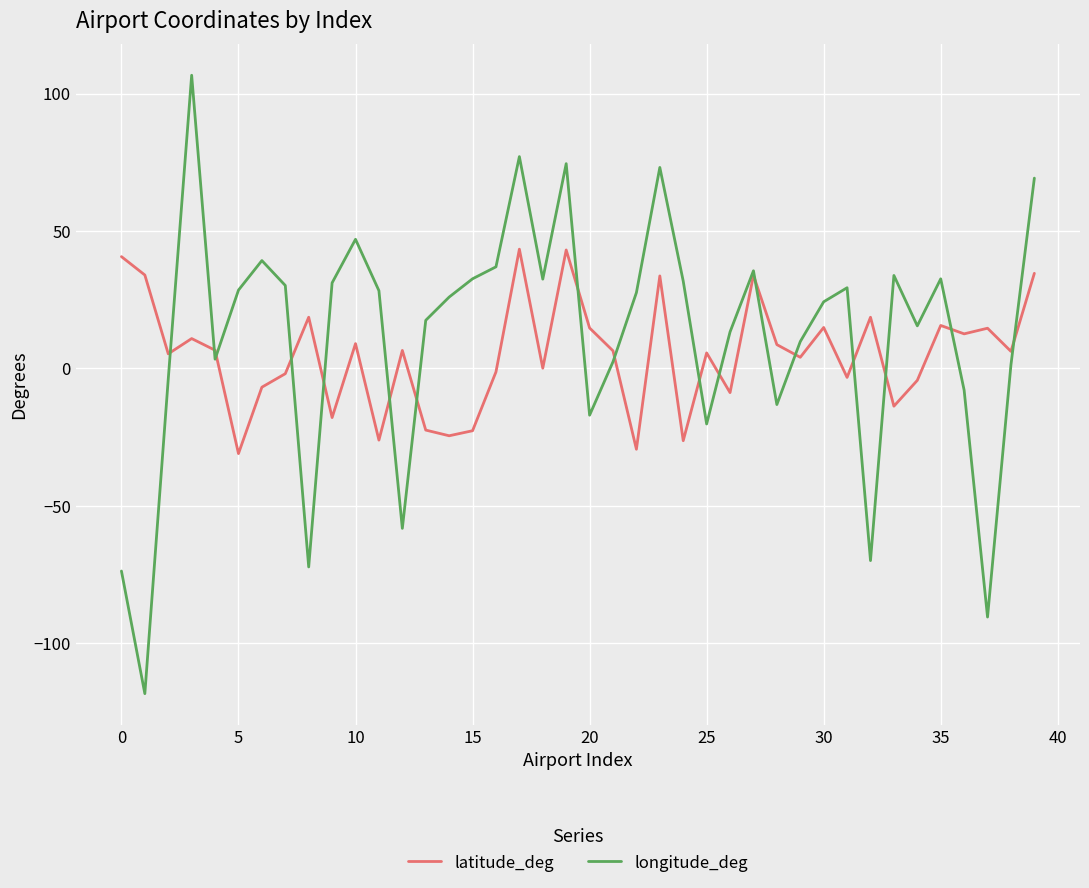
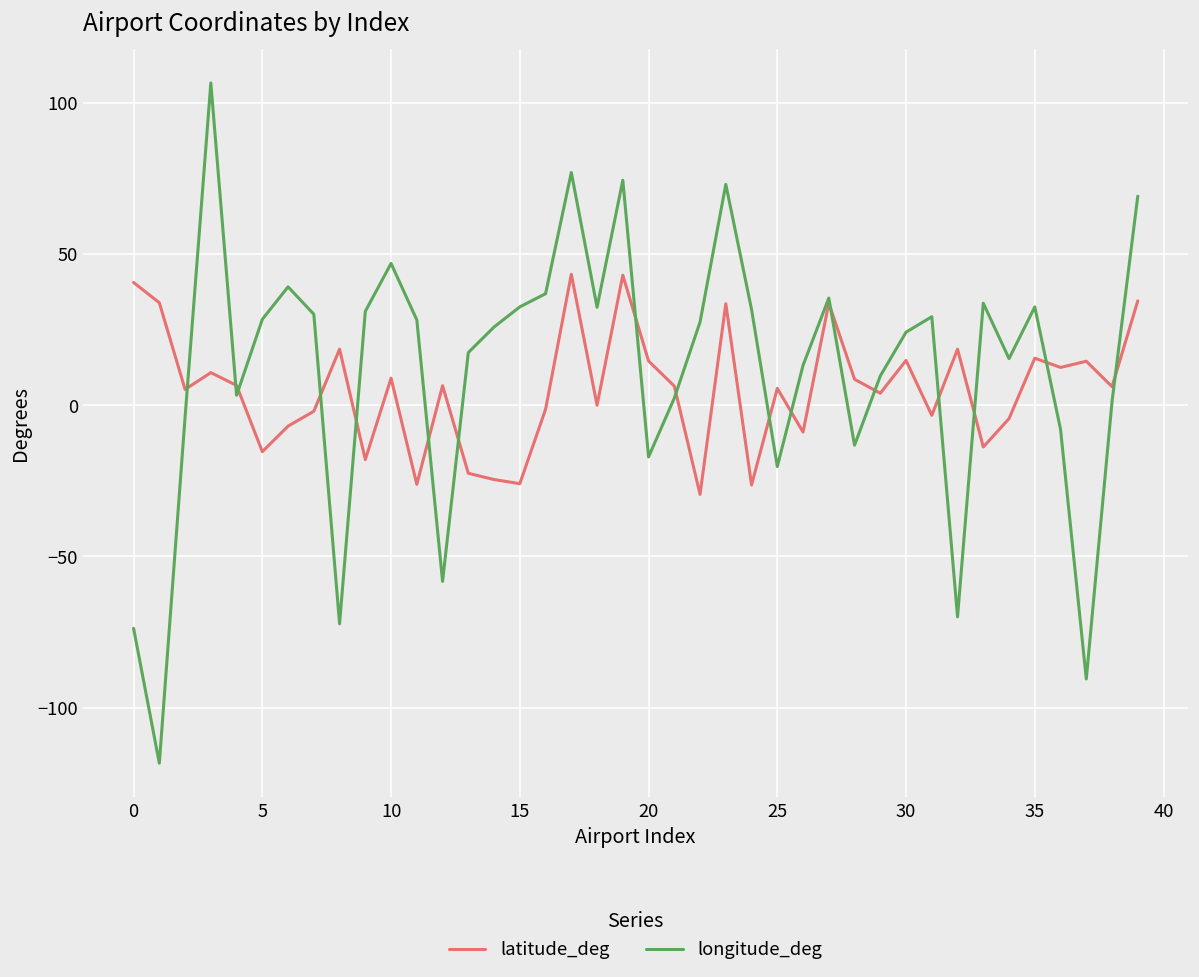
  {
    "latitude_deg": {
      "0": 41,
-     "5": -31,
+     "5": -15,
      "10": 9,
-     "15": -23,
+     "15": -26,
      "20": 15,
      "25": 6,
      "30": 15,
      "35": 16
    },
    "longitude_deg": {
      "0": -74,
      "5": 28,
      "10": 47,
      "15": 33,
      "20": -17,
      "25": -20,
      "30": 24,
      "35": 33
    }
  }
